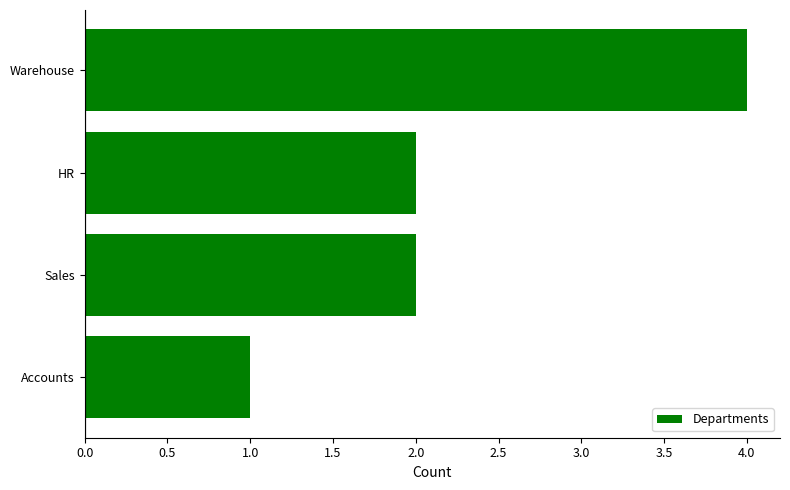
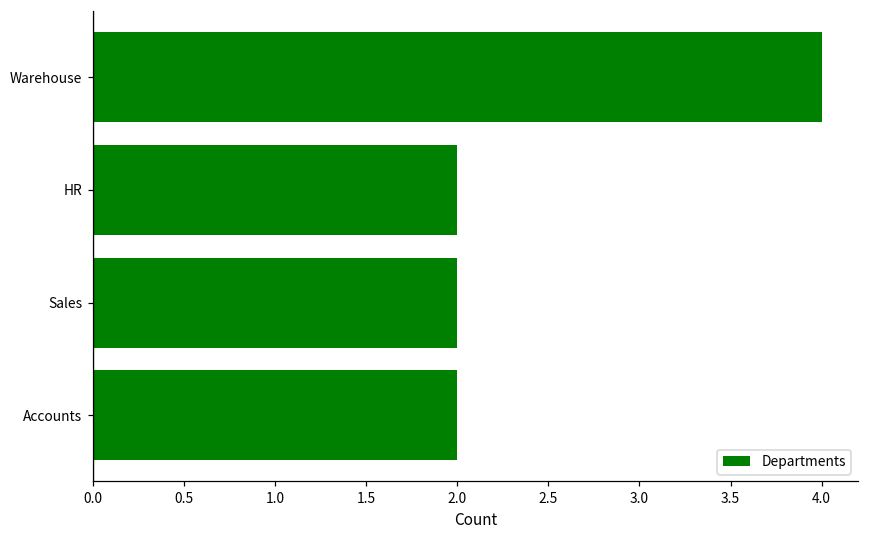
  {
    "Warehouse": 4,
    "HR": 2,
    "Sales": 2,
-   "Accounts": 1
+   "Accounts": 2
  }
